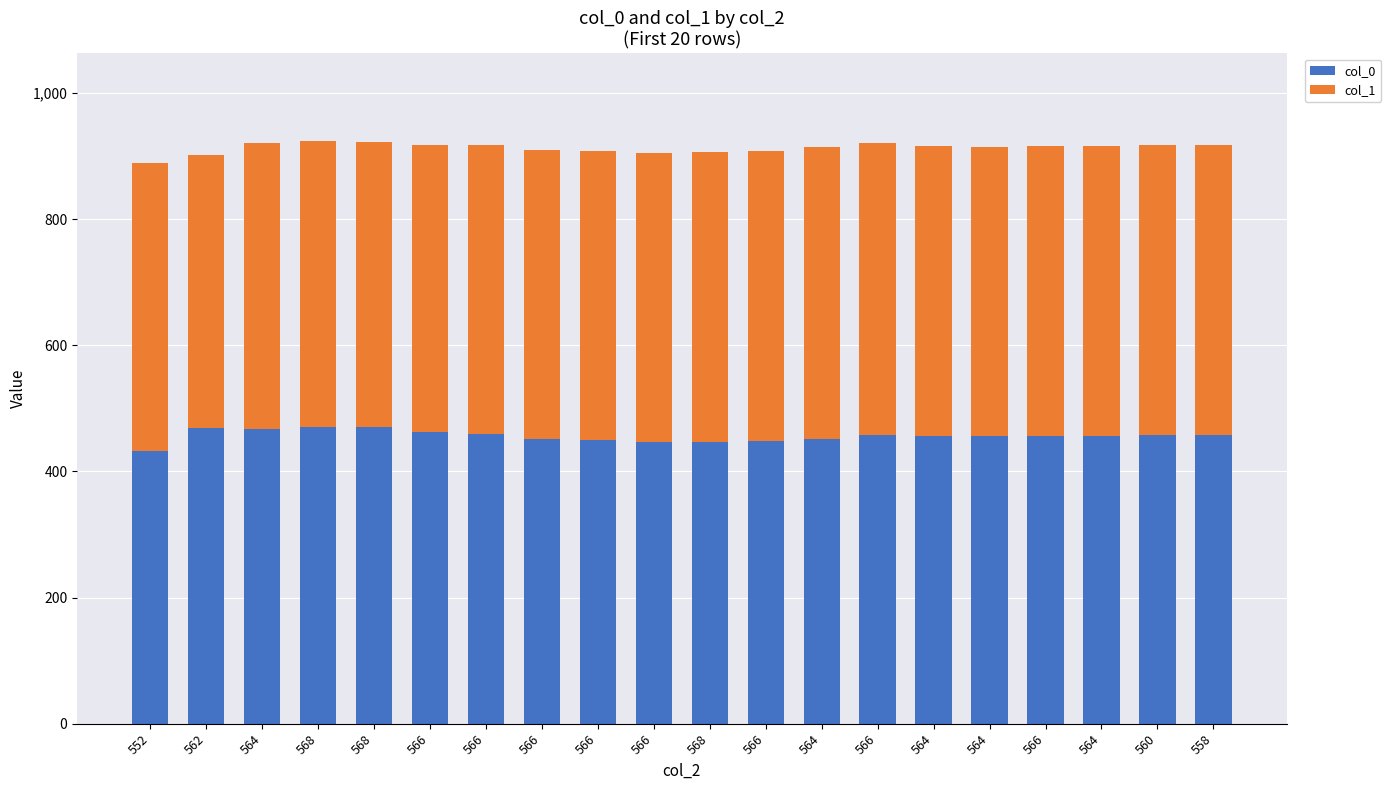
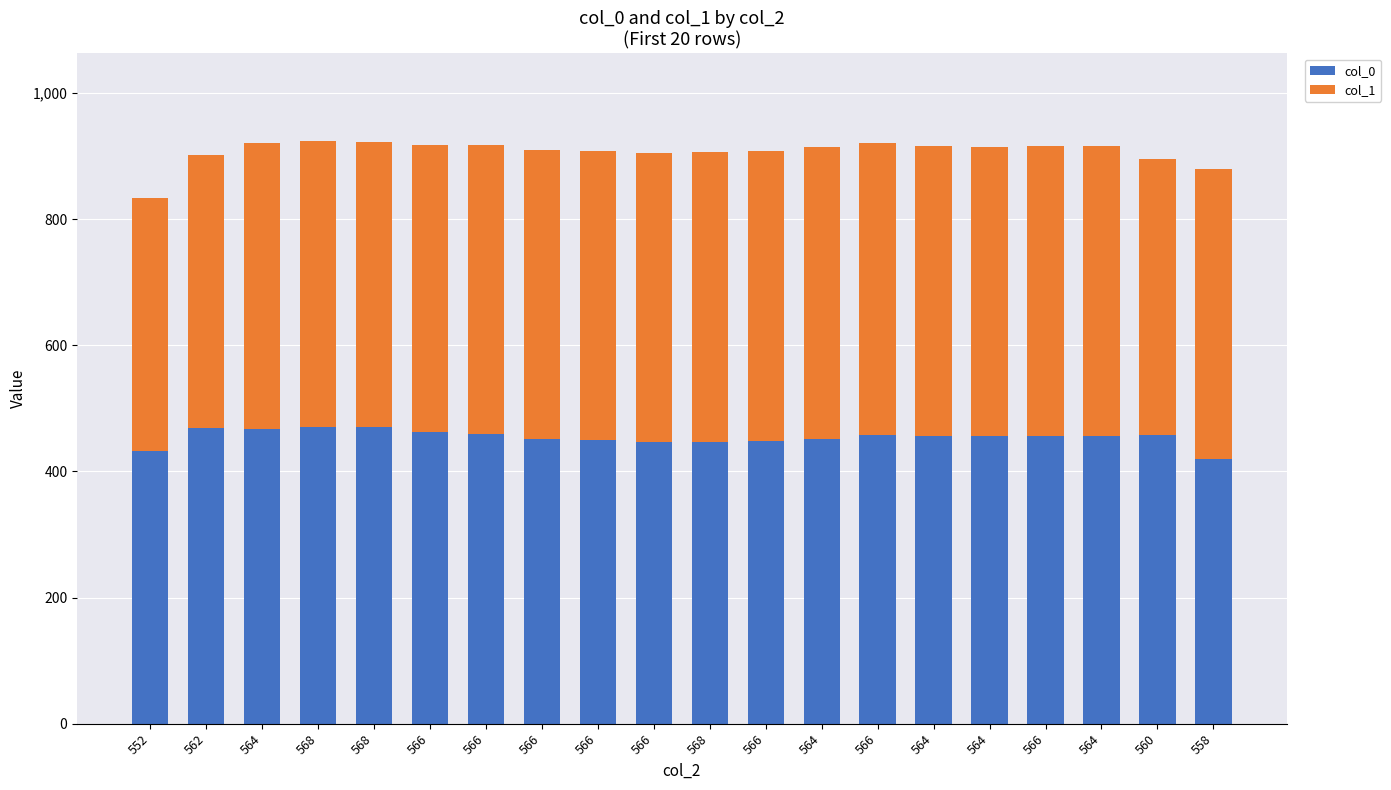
  {
    "col_0": {
      "552": 430,
      "562": 470,
      "560": 460,
-     "558": 460
+     "558": 420
    },
    "col_1": {
-     "552": 460,
+     "552": 400,
      "562": 430,
-     "560": 460,
+     "560": 440,
      "558": 460
    }
  }
